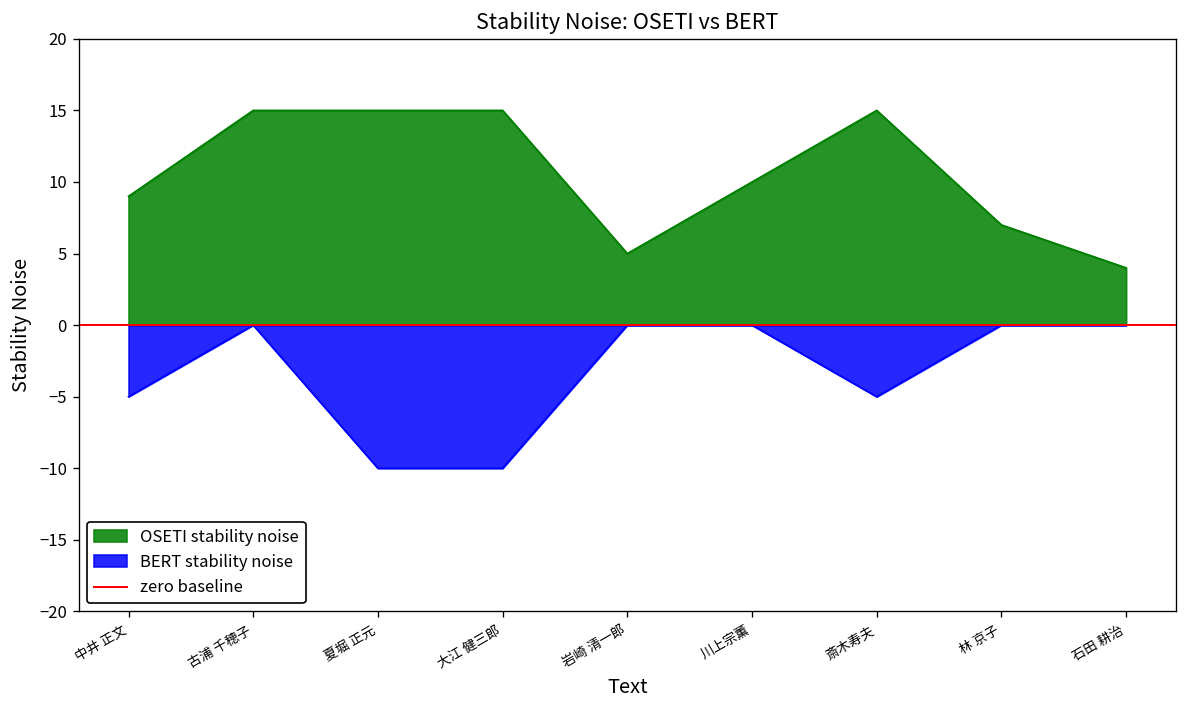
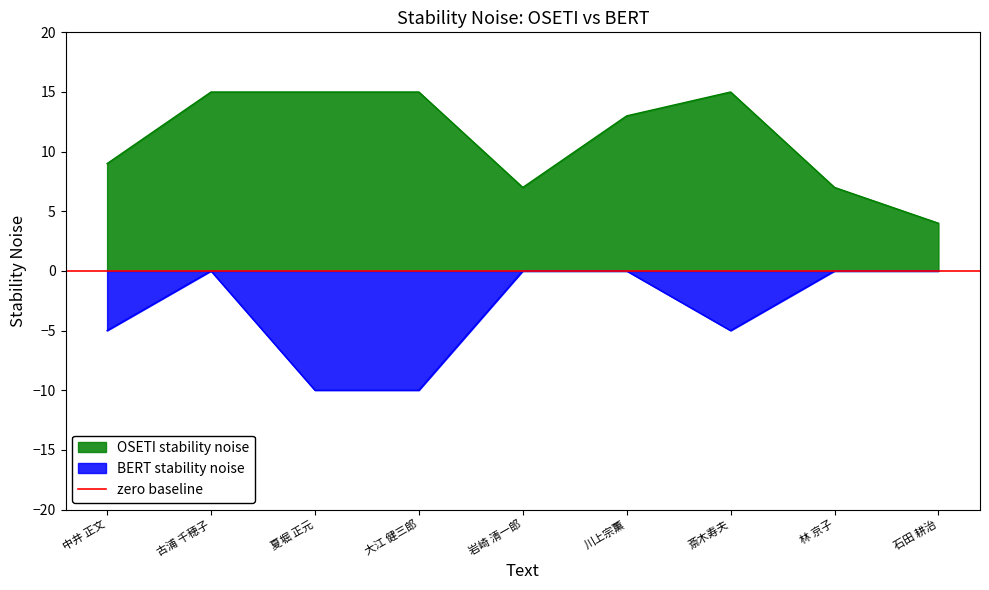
  {
    "OSETI stability noise": {
      "中井 正文": 9,
      "古浦 千穂子": 15,
      "夏堀 正元": 15,
      "大江 健三郎": 15,
-     "岩崎 清一郎": 5,
-     "川上宗薫": 10,
+     "岩崎 清一郎": 7,
+     "川上宗薫": 13,
      "斎木寿夫": 15,
      "林 京子": 7,
      "石田 耕治": 4
    }
  }
